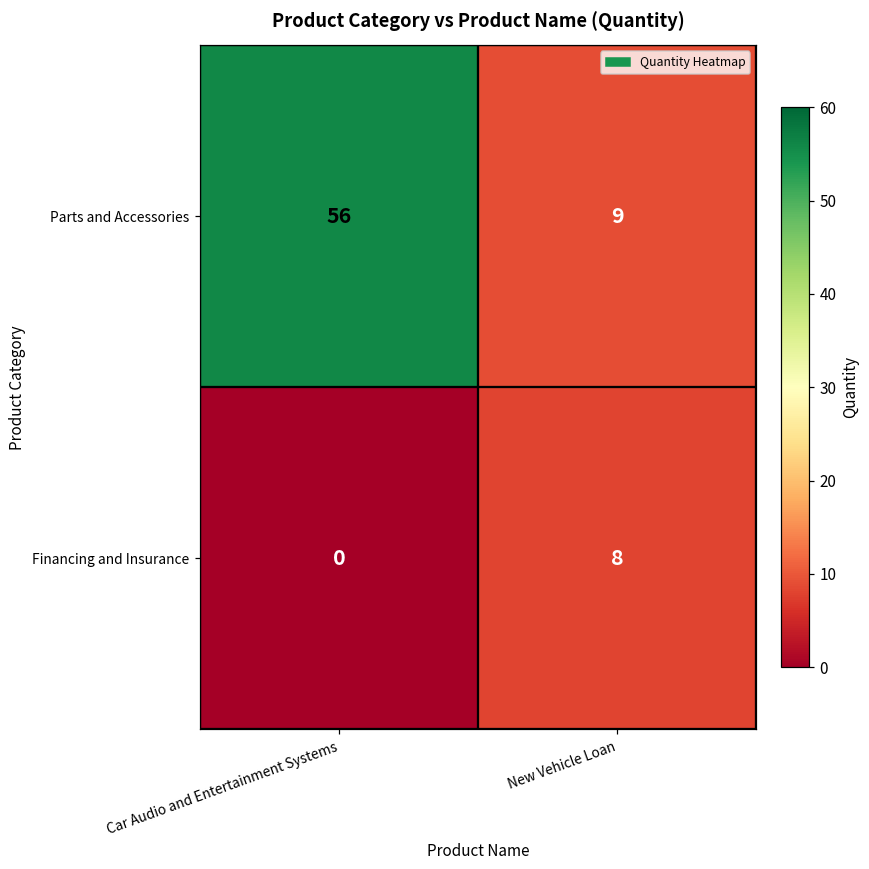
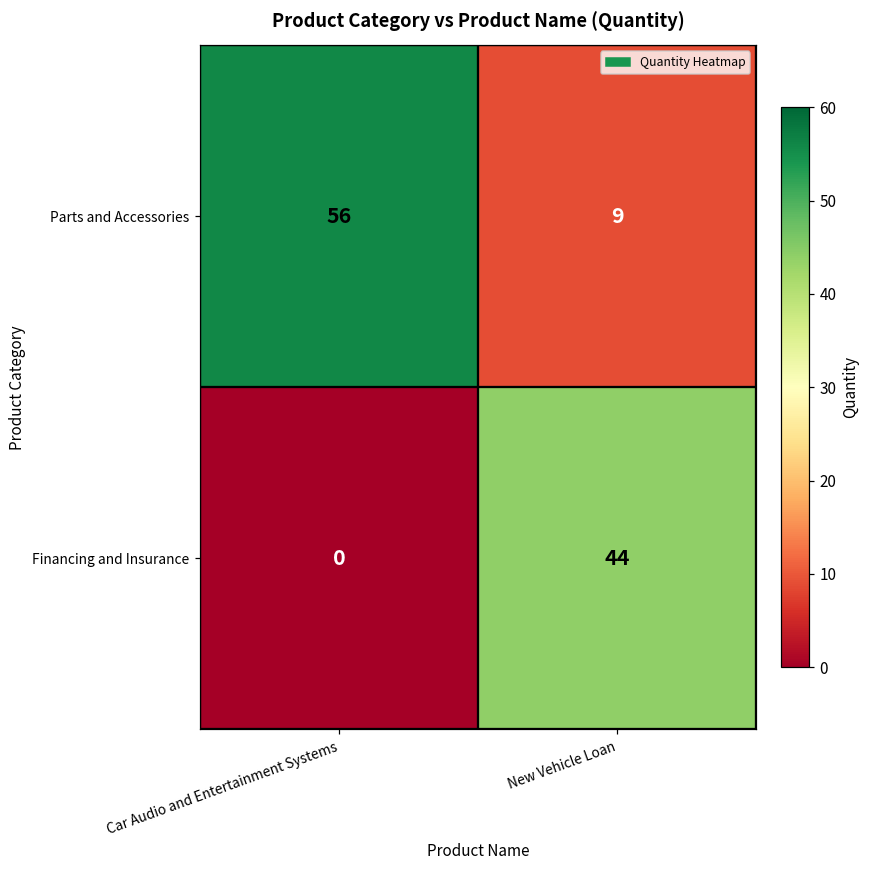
  {
    "Parts and Accessories": {
      "Car Audio and Entertainment Systems": 56,
      "New Vehicle Loan": 9
    },
    "Financing and Insurance": {
      "Car Audio and Entertainment Systems": 0,
-     "New Vehicle Loan": 8
+     "New Vehicle Loan": 44
    }
  }
